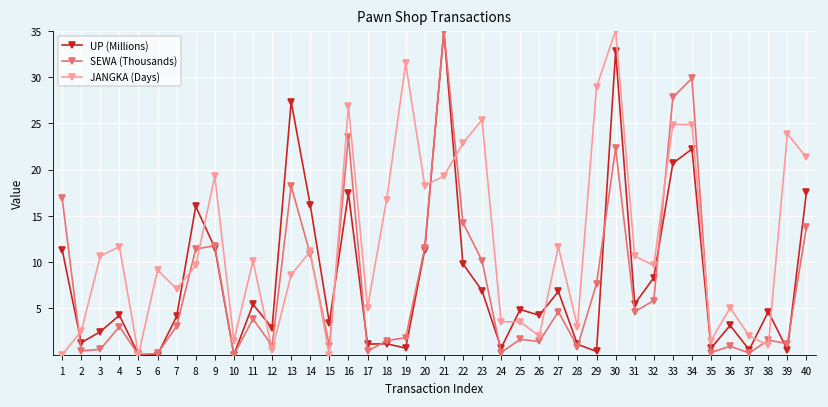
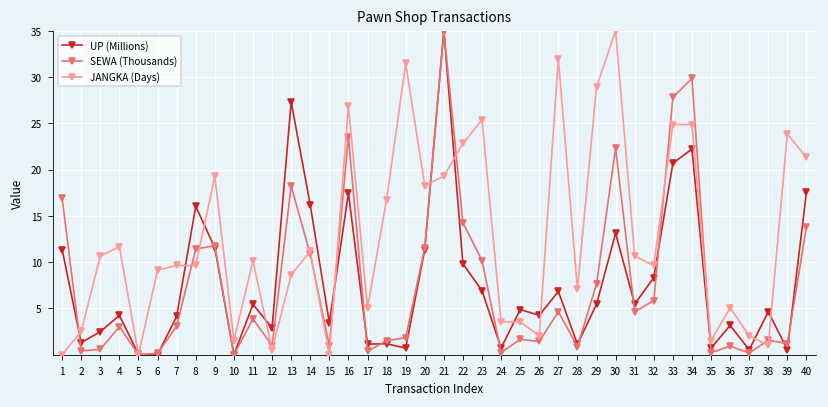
  {
    "UP (Millions)": {
      "1": 11,
      "2": 1,
      "3": 2,
      "4": 4,
      "7": 4,
      "8": 16,
      "11": 5,
      "12": 3,
      "13": 27,
      "14": 16,
      "15": 3,
      "16": 17,
      "17": 1,
      "19": 1,
      "22": 10,
      "23": 7,
      "24": 1,
      "25": 5,
      "26": 4,
      "27": 7,
-     "29": 0,
-     "30": 33,
+     "29": 5,
+     "30": 13,
      "31": 5,
      "32": 8,
      "33": 21,
      "34": 22,
      "35": 1,
      "36": 3,
      "37": 1,
      "38": 5,
      "39": 1,
      "40": 18
    },
    "SEWA (Thousands)": {
      "1": 17,
      "2": 0,
      "3": 1,
      "4": 3,
      "7": 3,
      "8": 11,
      "11": 4,
      "12": 1,
      "13": 18,
      "15": 1,
      "16": 24,
      "17": 0,
      "19": 2,
      "22": 14,
      "23": 10,
      "24": 0,
      "25": 2,
      "26": 1,
      "27": 5,
      "29": 8,
      "30": 22,
      "31": 5,
      "32": 6,
      "33": 28,
      "34": 30,
      "35": 0,
      "36": 1,
      "37": 0,
      "38": 2,
      "39": 1,
      "40": 14
    },
    "JANGKA (Days)": {
      "1": 0,
      "2": 3,
      "3": 11,
      "4": 12,
      "6": 9,
-     "7": 7,
+     "7": 10,
      "8": 10,
      "9": 19,
      "10": 2,
      "11": 10,
      "12": 1,
      "13": 9,
      "15": 0,
      "16": 27,
      "17": 5,
      "18": 17,
      "19": 31,
      "20": 18,
      "21": 19,
      "22": 23,
      "23": 25,
      "24": 4,
      "25": 4,
      "26": 2,
-     "27": 12,
-     "28": 3,
+     "27": 32,
+     "28": 7,
      "29": 29,
      "30": 35,
      "31": 11,
      "32": 10,
      "33": 25,
      "34": 25,
      "35": 2,
      "36": 5,
      "37": 2,
      "38": 1,
      "39": 24,
      "40": 21
    }
  }
